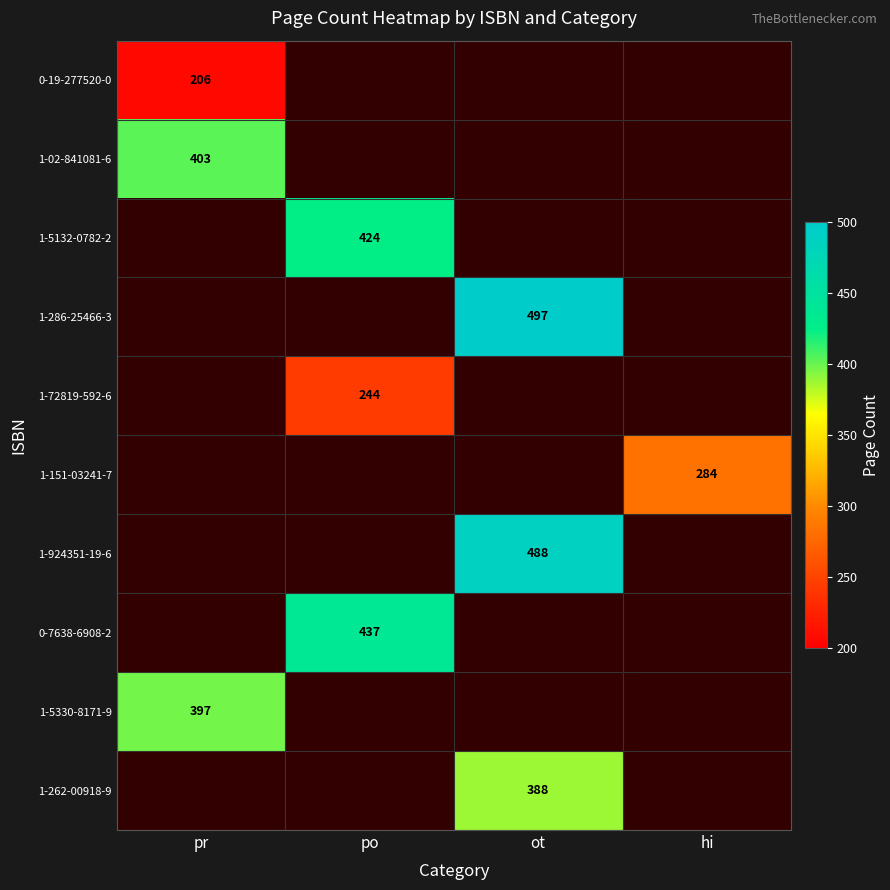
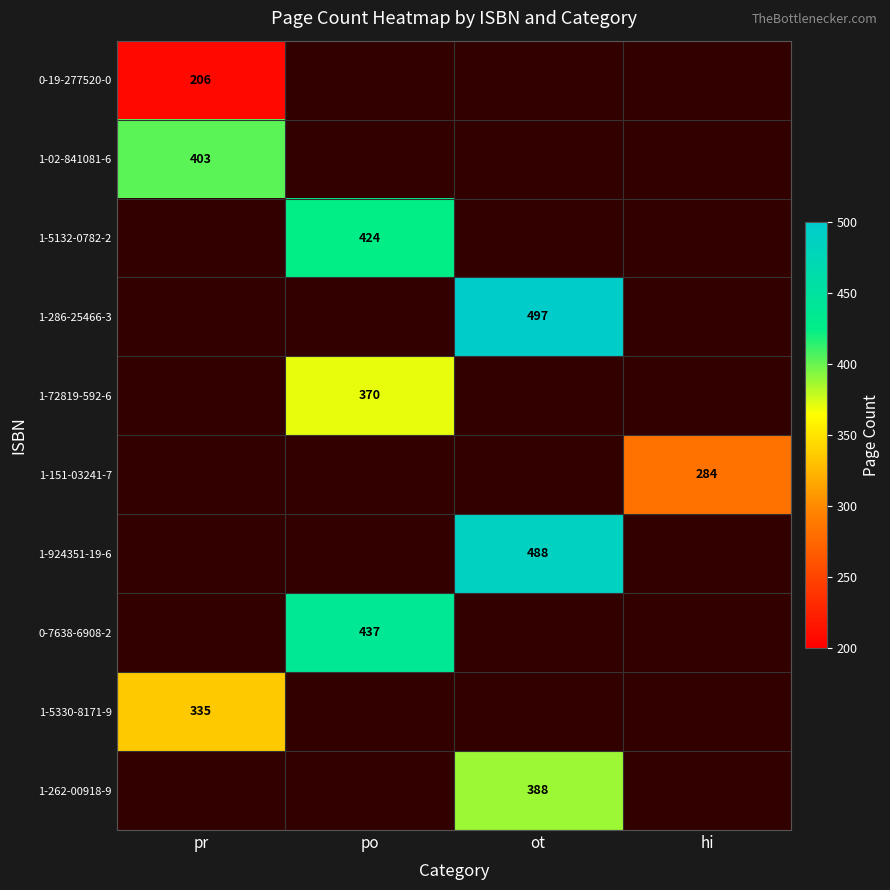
  {
    "0-19-277520-0": {
      "pr": 206
    },
    "1-02-841081-6": {
      "pr": 403
    },
    "1-5132-0782-2": {
      "po": 424
    },
    "1-286-25466-3": {
      "ot": 497
    },
    "1-72819-592-6": {
-     "po": 244
+     "po": 370
    },
    "1-151-03241-7": {
      "hi": 284
    },
    "1-924351-19-6": {
      "ot": 488
    },
    "0-7638-6908-2": {
      "po": 437
    },
    "1-5330-8171-9": {
-     "pr": 397
+     "pr": 335
    },
    "1-262-00918-9": {
      "ot": 388
    }
  }
